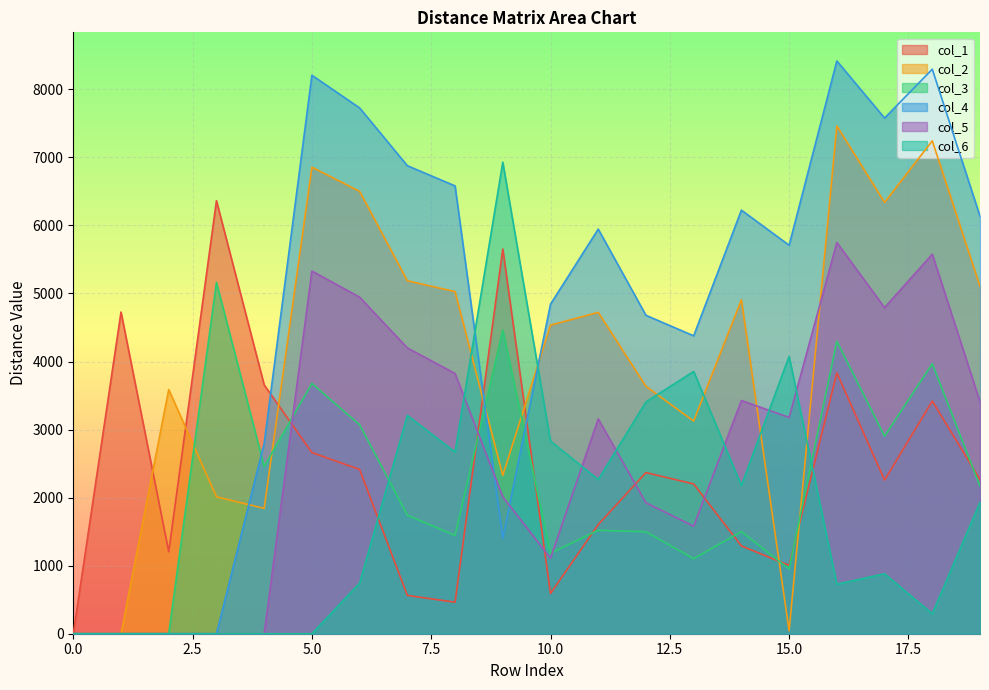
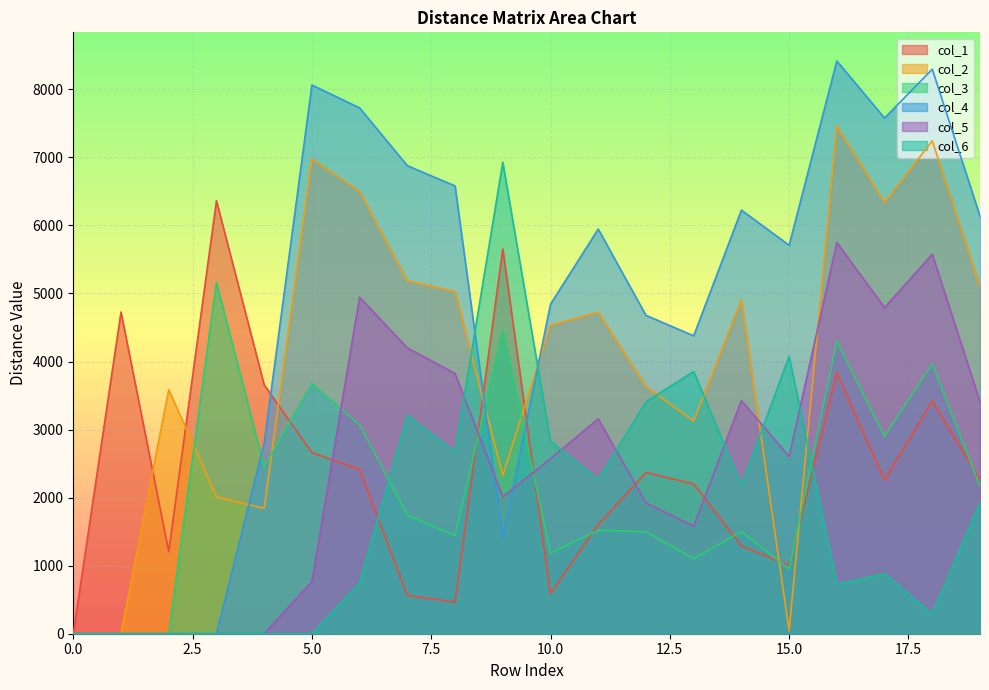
  {
    "col_1": {
      "5.0": 2700,
      "10.0": 600,
      "15.0": 1000
    },
    "col_2": {
-     "5.0": 6900,
+     "5.0": 7000,
      "10.0": 4500,
      "15.0": 0
    },
    "col_4": {
-     "5.0": 8200,
+     "5.0": 8100,
      "10.0": 4800,
      "15.0": 5700
    },
    "col_5": {
-     "5.0": 5300,
-     "10.0": 1100,
-     "15.0": 3200
+     "5.0": 800,
+     "10.0": 2600,
+     "15.0": 2600
    }
  }
